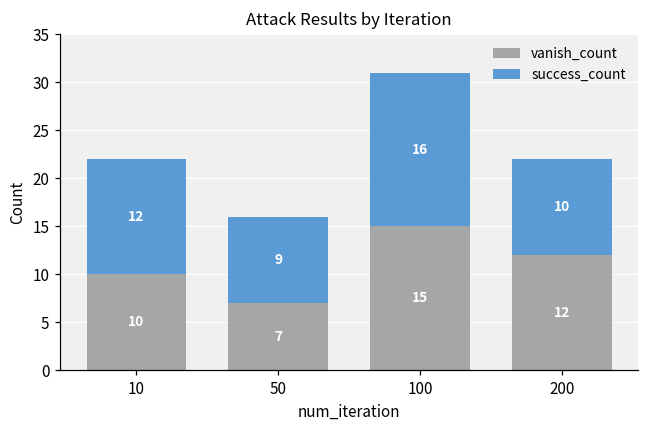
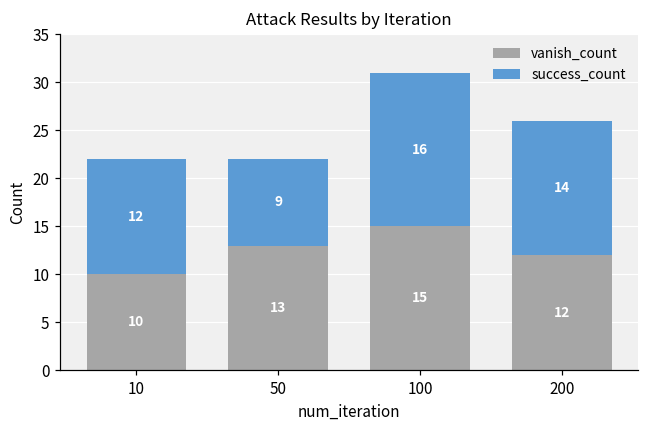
  {
    "vanish_count": {
      "10": 10,
-     "50": 7,
+     "50": 13,
      "100": 15,
      "200": 12
    },
    "success_count": {
      "10": 12,
      "50": 9,
      "100": 16,
-     "200": 10
+     "200": 14
    }
  }
